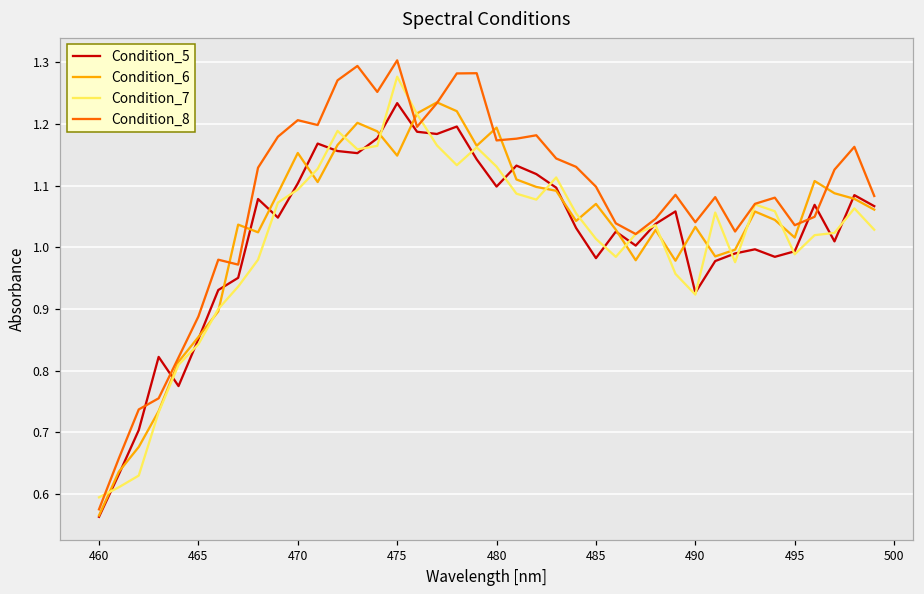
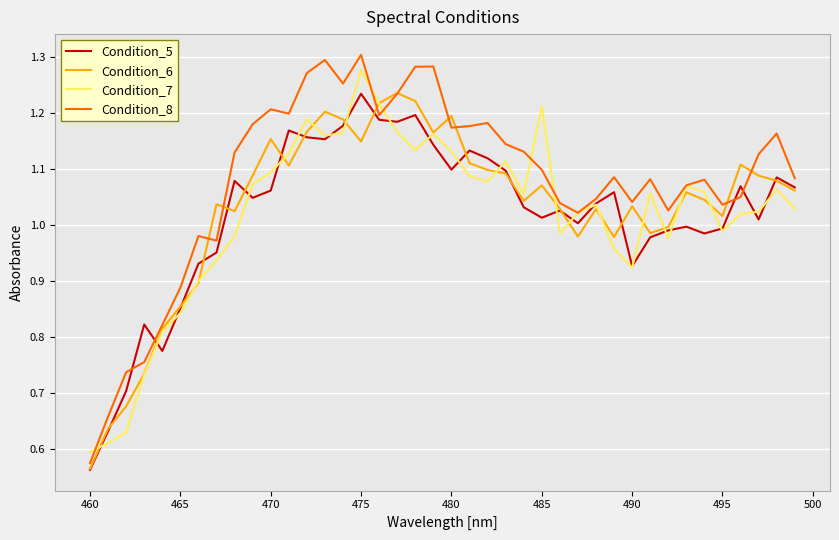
  {
    "Condition_5": {
-     "470": 1.10,
+     "470": 1.06,
      "475": 1.23,
      "480": 1.10,
-     "485": 0.98,
+     "485": 1.01,
      "495": 0.99
    },
    "Condition_6": {
      "470": 1.15,
      "475": 1.15,
      "480": 1.19,
      "485": 1.07,
      "490": 1.03,
      "495": 1.02
    },
    "Condition_7": {
      "460": 0.59,
      "465": 0.84,
      "470": 1.09,
      "475": 1.28,
      "480": 1.13,
-     "485": 1.01,
+     "485": 1.21,
      "495": 0.99
    },
    "Condition_8": {
      "460": 0.57,
      "465": 0.89,
      "470": 1.21,
      "475": 1.30,
      "480": 1.17,
      "485": 1.10,
      "490": 1.04,
      "495": 1.04
    }
  }
